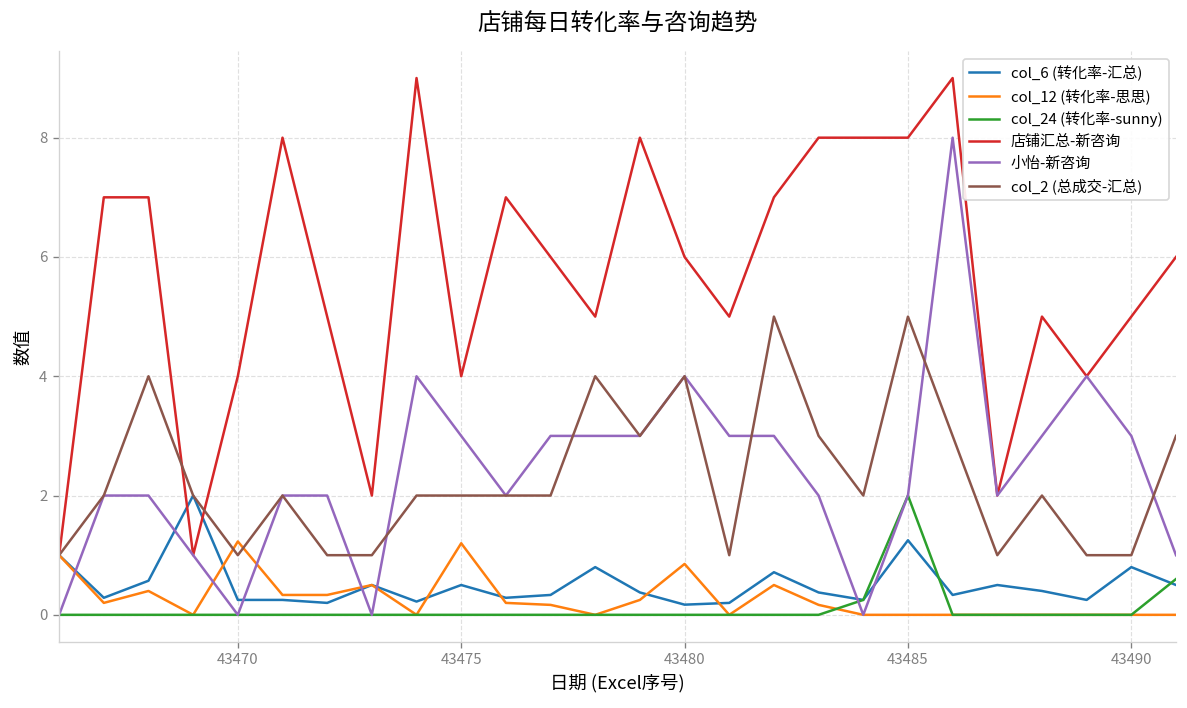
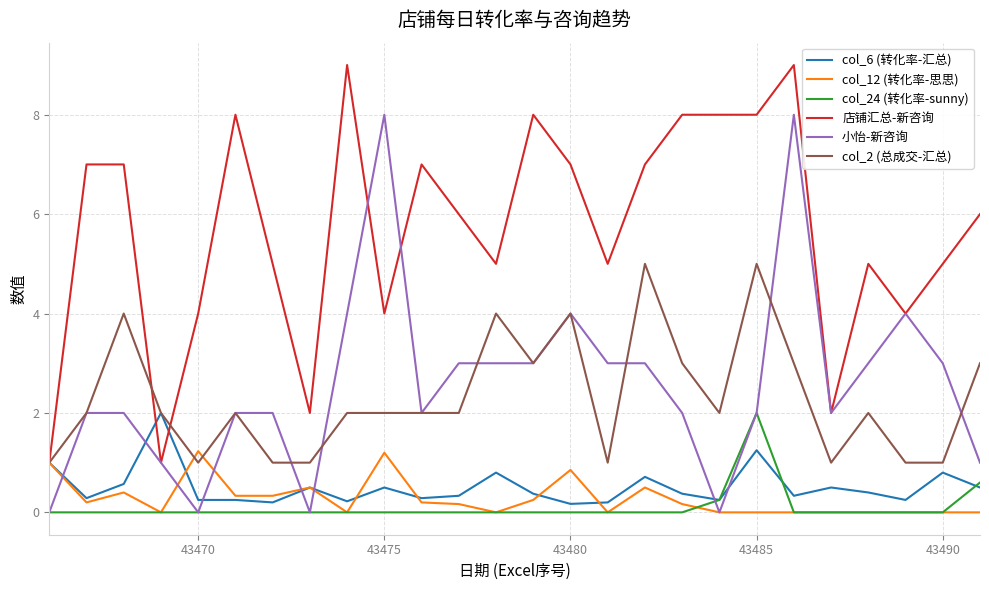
  {
    "col_6 (转化率-汇总)": {
      "43470": 0.3,
      "43475": 0.5,
      "43480": 0.2,
      "43485": 1.3,
      "43490": 0.8
    },
    "col_12 (转化率-思思)": {
      "43470": 1.2,
      "43475": 1.2,
      "43480": 0.9,
      "43485": 0
    },
    "col_24 (转化率-sunny)": {
      "43475": 0,
      "43480": 0
    },
    "店铺汇总-新咨询": {
      "43470": 4,
      "43475": 4,
-     "43480": 6,
+     "43480": 7,
      "43485": 8,
      "43490": 5
    },
    "小怡-新咨询": {
-     "43475": 3,
+     "43475": 8,
      "43490": 3
    },
    "col_2 (总成交-汇总)": {
      "43470": 1,
      "43475": 2,
      "43485": 5,
      "43490": 1
    }
  }
